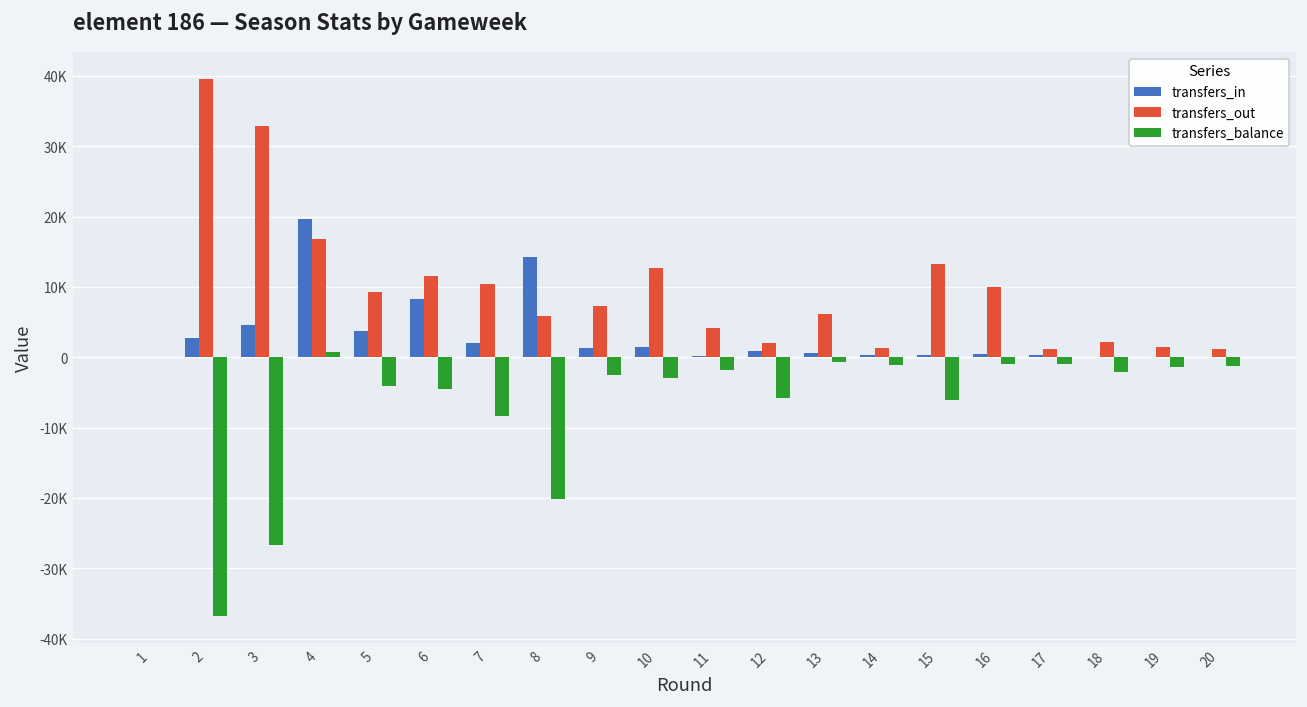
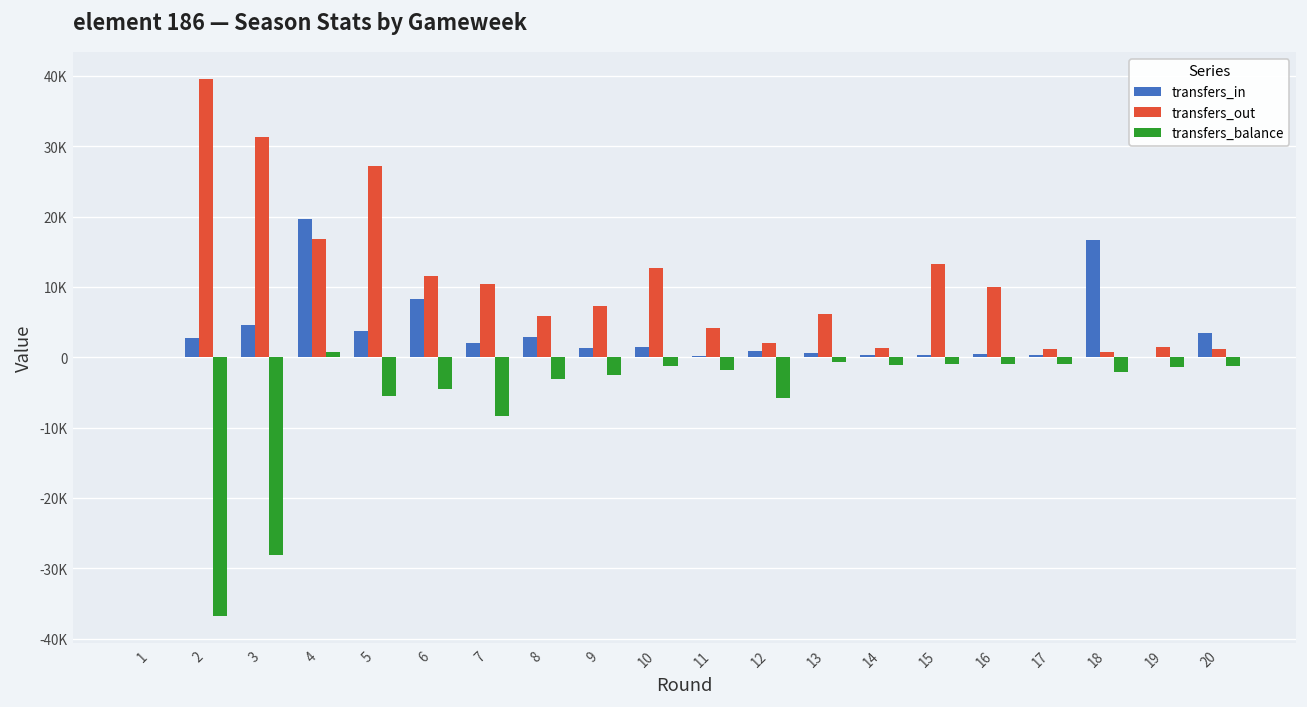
  {
    "transfers_in": {
      "1": 0,
      "2": 3000,
      "3": 5000,
      "4": 20000,
      "5": 4000,
      "6": 8000,
      "7": 2000,
-     "8": 14000,
+     "8": 3000,
      "9": 1000,
      "10": 1000,
      "12": 1000,
      "13": 1000,
-     "18": 0,
-     "20": 0
+     "18": 17000,
+     "20": 3000
    },
    "transfers_out": {
      "1": 0,
      "2": 40000,
-     "3": 33000,
+     "3": 31000,
      "4": 17000,
-     "5": 9000,
+     "5": 27000,
      "6": 12000,
      "7": 10000,
      "8": 6000,
      "9": 7000,
      "10": 13000,
      "11": 4000,
      "12": 2000,
      "13": 6000,
      "14": 1000,
      "15": 13000,
      "16": 10000,
      "17": 1000,
-     "18": 2000,
+     "18": 1000,
      "19": 1000,
      "20": 1000
    },
    "transfers_balance": {
      "1": 0,
      "2": -37000,
-     "3": -27000,
+     "3": -28000,
      "4": 1000,
-     "5": -4000,
+     "5": -6000,
      "6": -5000,
      "7": -8000,
-     "8": -20000,
+     "8": -3000,
      "9": -3000,
-     "10": -3000,
+     "10": -1000,
      "11": -2000,
      "12": -6000,
      "13": -1000,
      "14": -1000,
-     "15": -6000,
+     "15": -1000,
      "16": -1000,
      "17": -1000,
      "18": -2000,
      "19": -1000,
      "20": -1000
    }
  }
